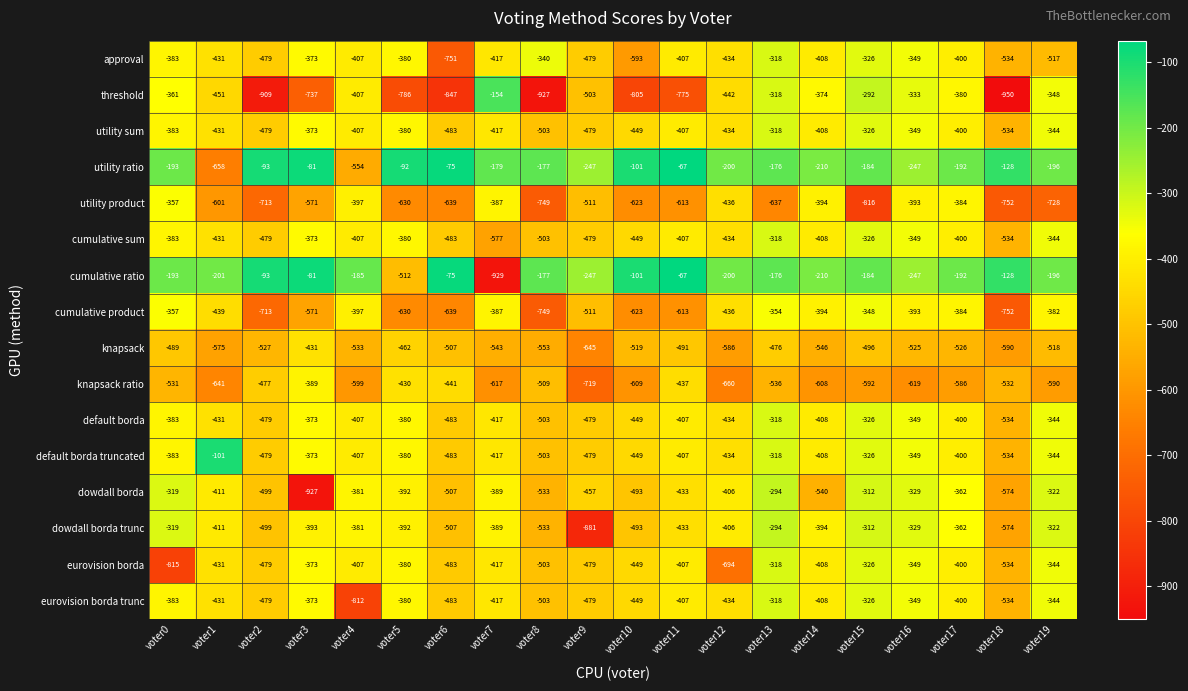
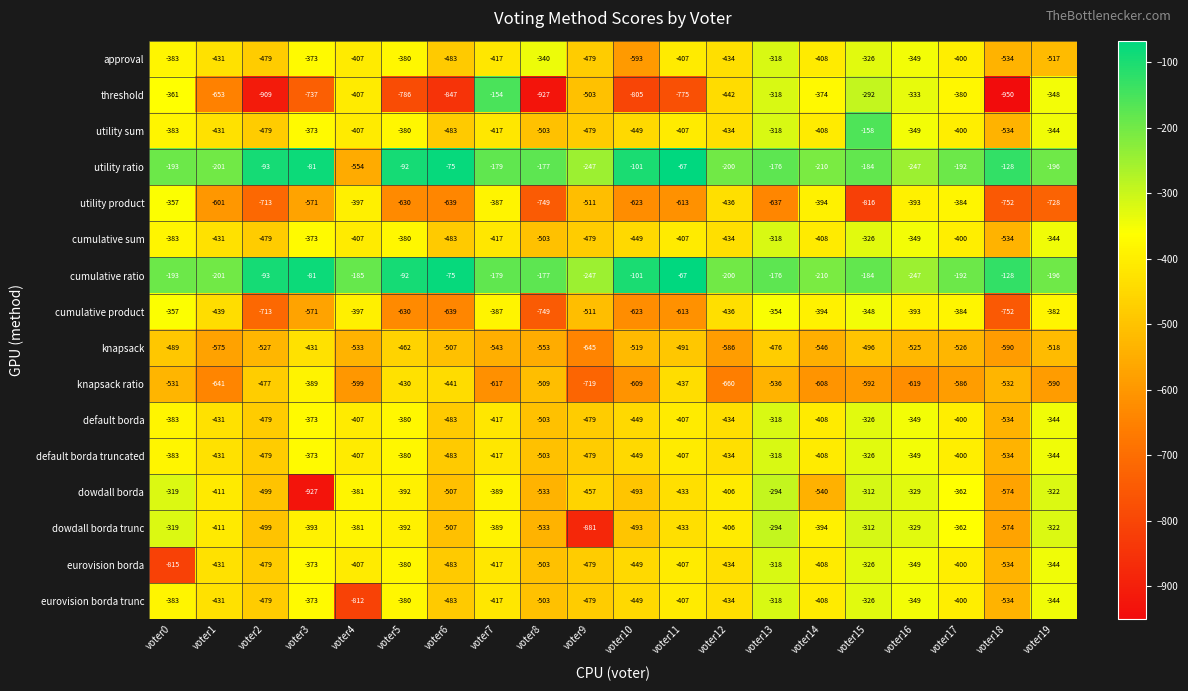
  {
    "approval": {
      "voter0": -383,
      "voter1": -431,
      "voter2": -479,
      "voter3": -373,
      "voter4": -407,
      "voter5": -380,
-     "voter6": -751,
+     "voter6": -483,
      "voter7": -417,
      "voter8": -340,
      "voter9": -479,
      "voter10": -593,
      "voter11": -407,
      "voter12": -434,
      "voter13": -318,
      "voter14": -408,
      "voter15": -326,
      "voter16": -349,
      "voter17": -400,
      "voter18": -534,
      "voter19": -517
    },
    "threshold": {
      "voter0": -361,
-     "voter1": -451,
+     "voter1": -653,
      "voter2": -909,
      "voter3": -737,
      "voter4": -407,
      "voter5": -786,
      "voter6": -847,
      "voter7": -154,
      "voter8": -927,
      "voter9": -503,
      "voter10": -805,
      "voter11": -775,
      "voter12": -442,
      "voter13": -318,
      "voter14": -374,
      "voter15": -292,
      "voter16": -333,
      "voter17": -380,
      "voter18": -950,
      "voter19": -348
    },
    "utility sum": {
      "voter0": -383,
      "voter1": -431,
      "voter2": -479,
      "voter3": -373,
      "voter4": -407,
      "voter5": -380,
      "voter6": -483,
      "voter7": -417,
      "voter8": -503,
      "voter9": -479,
      "voter10": -449,
      "voter11": -407,
      "voter12": -434,
      "voter13": -318,
      "voter14": -408,
-     "voter15": -326,
+     "voter15": -158,
      "voter16": -349,
      "voter17": -400,
      "voter18": -534,
      "voter19": -344
    },
    "utility ratio": {
      "voter0": -193,
-     "voter1": -658,
+     "voter1": -201,
      "voter2": -93,
      "voter3": -81,
      "voter4": -554,
      "voter5": -92,
      "voter6": -75,
      "voter7": -179,
      "voter8": -177,
      "voter9": -247,
      "voter10": -101,
      "voter11": -67,
      "voter12": -200,
      "voter13": -176,
      "voter14": -210,
      "voter15": -184,
      "voter16": -247,
      "voter17": -192,
      "voter18": -128,
      "voter19": -196
    },
    "cumulative sum": {
      "voter0": -383,
      "voter1": -431,
      "voter2": -479,
      "voter3": -373,
      "voter4": -407,
      "voter5": -380,
      "voter6": -483,
-     "voter7": -577,
+     "voter7": -417,
      "voter8": -503,
      "voter9": -479,
      "voter10": -449,
      "voter11": -407,
      "voter12": -434,
      "voter13": -318,
      "voter14": -408,
      "voter15": -326,
      "voter16": -349,
      "voter17": -400,
      "voter18": -534,
      "voter19": -344
    },
    "cumulative ratio": {
      "voter0": -193,
      "voter1": -201,
      "voter2": -93,
      "voter3": -81,
      "voter4": -185,
-     "voter5": -512,
+     "voter5": -92,
      "voter6": -75,
-     "voter7": -929,
+     "voter7": -179,
      "voter8": -177,
      "voter9": -247,
      "voter10": -101,
      "voter11": -67,
      "voter12": -200,
      "voter13": -176,
      "voter14": -210,
      "voter15": -184,
      "voter16": -247,
      "voter17": -192,
      "voter18": -128,
      "voter19": -196
    },
    "default borda truncated": {
      "voter0": -383,
-     "voter1": -101,
+     "voter1": -431,
      "voter2": -479,
      "voter3": -373,
      "voter4": -407,
      "voter5": -380,
      "voter6": -483,
      "voter7": -417,
      "voter8": -503,
      "voter9": -479,
      "voter10": -449,
      "voter11": -407,
      "voter12": -434,
      "voter13": -318,
      "voter14": -408,
      "voter15": -326,
      "voter16": -349,
      "voter17": -400,
      "voter18": -534,
      "voter19": -344
    },
    "eurovision borda": {
      "voter0": -815,
      "voter1": -431,
      "voter2": -479,
      "voter3": -373,
      "voter4": -407,
      "voter5": -380,
      "voter6": -483,
      "voter7": -417,
      "voter8": -503,
      "voter9": -479,
      "voter10": -449,
      "voter11": -407,
-     "voter12": -694,
+     "voter12": -434,
      "voter13": -318,
      "voter14": -408,
      "voter15": -326,
      "voter16": -349,
      "voter17": -400,
      "voter18": -534,
      "voter19": -344
    }
  }
